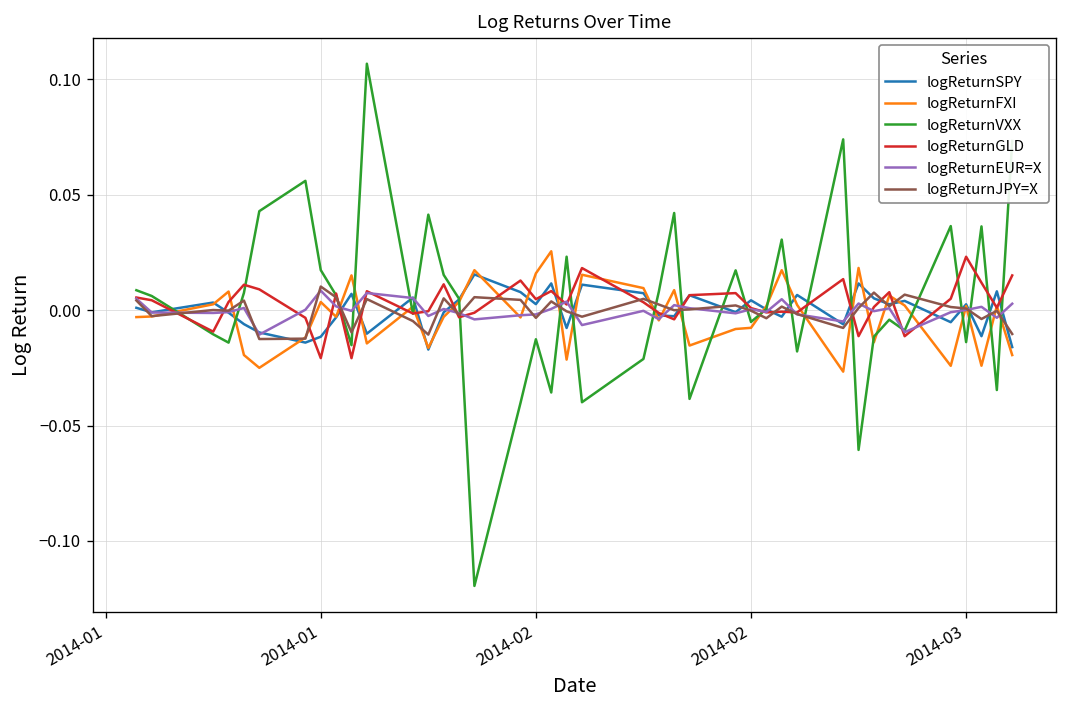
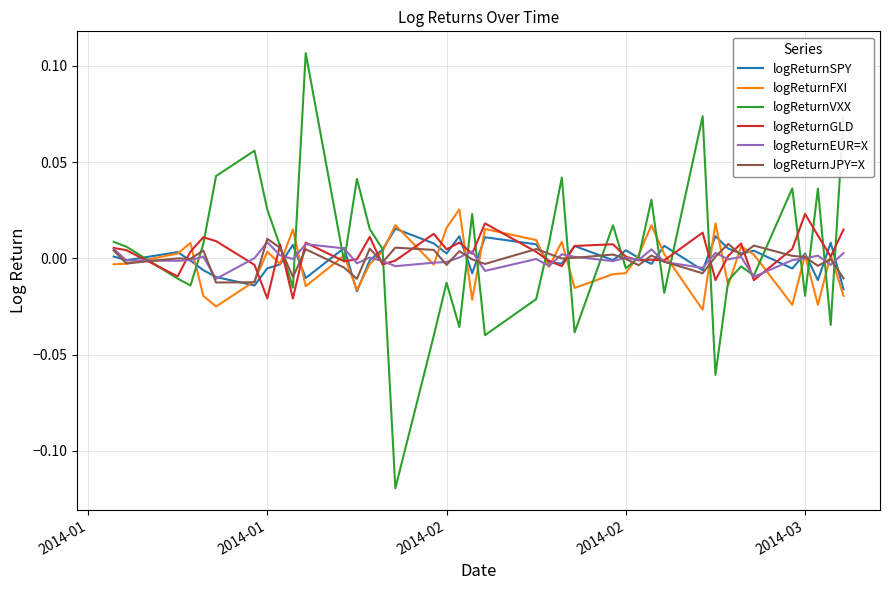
  {
    "logReturnSPY": {
-     "2014-01": -0.012
+     "2014-01": -0.005
    },
    "logReturnFXI": {
      "2014-01": 0.003
    },
    "logReturnVXX": {
-     "2014-01": 0.017,
-     "2014-03": -0.014
+     "2014-01": 0.025,
+     "2014-03": -0.019
    },
    "logReturnGLD": {
      "2014-01": -0.021,
      "2014-03": 0.023
    },
    "logReturnEUR=X": {
      "2014-01": 0.008
    },
    "logReturnJPY=X": {
      "2014-01": 0.010
    }
  }
